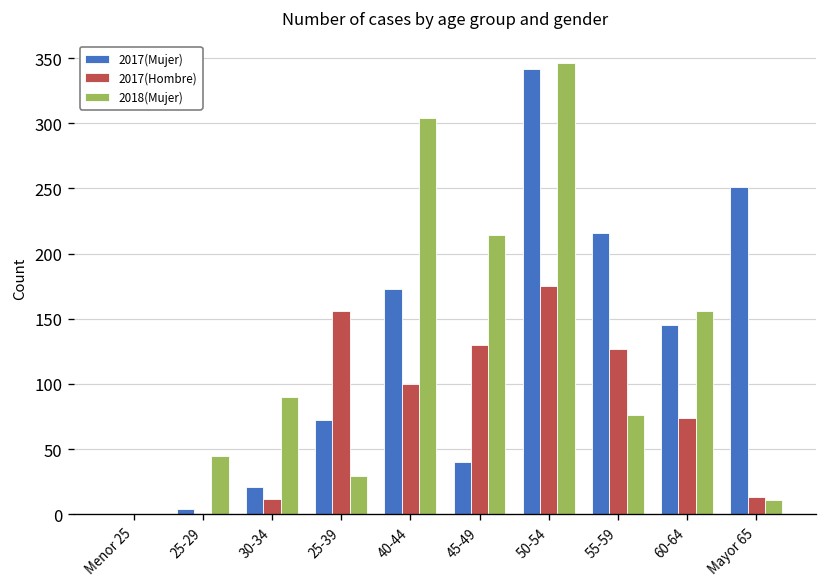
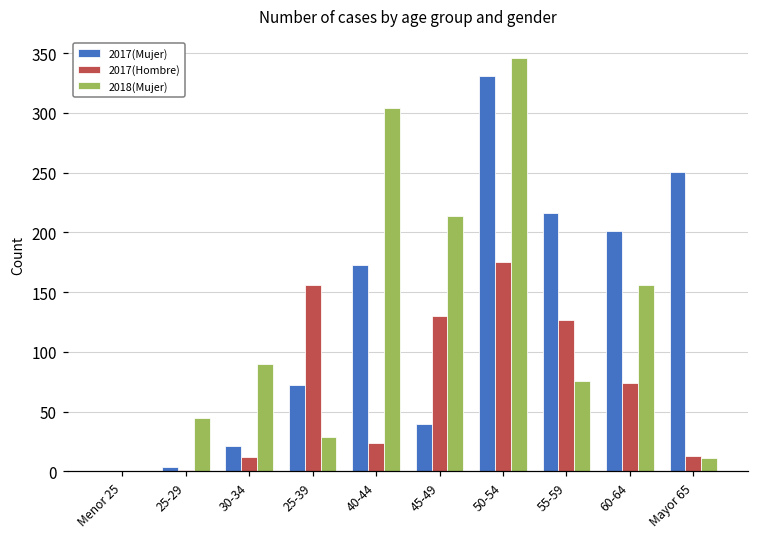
  {
    "2017(Mujer)": {
      "Menor 25": 0,
      "25-29": 4,
      "30-34": 21,
      "25-39": 72,
      "40-44": 173,
      "45-49": 40,
-     "50-54": 342,
+     "50-54": 331,
      "55-59": 216,
-     "60-64": 145,
+     "60-64": 201,
      "Mayor 65": 251
    },
    "2017(Hombre)": {
      "Menor 25": 0,
      "30-34": 12,
      "25-39": 156,
-     "40-44": 100,
+     "40-44": 24,
      "45-49": 130,
      "50-54": 175,
      "55-59": 127,
      "60-64": 74,
      "Mayor 65": 13
    },
    "2018(Mujer)": {
      "Menor 25": 0,
      "25-29": 45,
      "30-34": 90,
      "25-39": 29,
      "40-44": 304,
      "45-49": 214,
      "50-54": 346,
      "55-59": 76,
      "60-64": 156,
      "Mayor 65": 11
    }
  }
